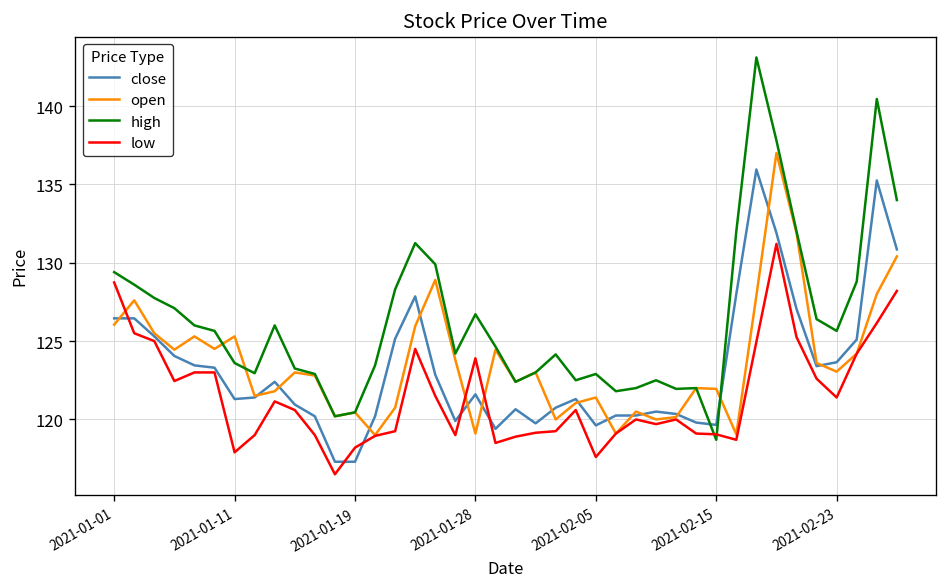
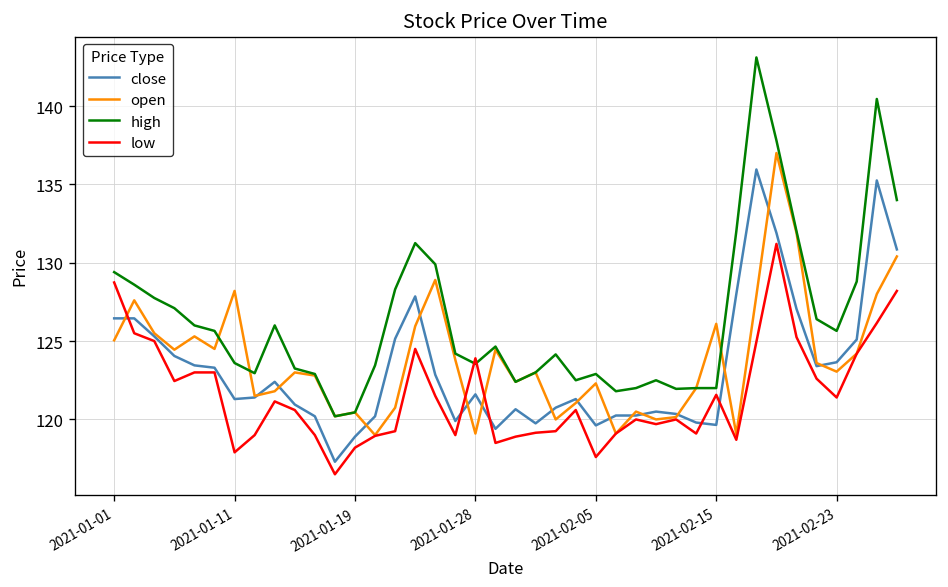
  {
    "close": {
      "2021-01-01": 126.5,
      "2021-01-11": 121.3,
-     "2021-01-19": 117.3,
+     "2021-01-19": 118.9,
      "2021-01-28": 121.6,
      "2021-02-05": 119.6,
      "2021-02-15": 119.7,
      "2021-02-23": 123.7
    },
    "open": {
-     "2021-01-01": 126.1,
-     "2021-01-11": 125.3,
+     "2021-01-01": 125.1,
+     "2021-01-11": 128.2,
      "2021-01-28": 119.1,
-     "2021-02-05": 121.4,
-     "2021-02-15": 122.0,
+     "2021-02-05": 122.3,
+     "2021-02-15": 126.1,
      "2021-02-23": 123.1
    },
    "high": {
      "2021-01-01": 129.4,
      "2021-01-11": 123.6,
-     "2021-01-28": 126.7,
+     "2021-01-28": 123.6,
      "2021-02-05": 122.9,
-     "2021-02-15": 118.7,
+     "2021-02-15": 122.0,
      "2021-02-23": 125.7
    },
    "low": {
      "2021-01-01": 128.7,
      "2021-01-11": 117.9,
      "2021-01-19": 118.2,
      "2021-01-28": 123.9,
      "2021-02-05": 117.6,
-     "2021-02-15": 119.1,
+     "2021-02-15": 121.6,
      "2021-02-23": 121.4
    }
  }
